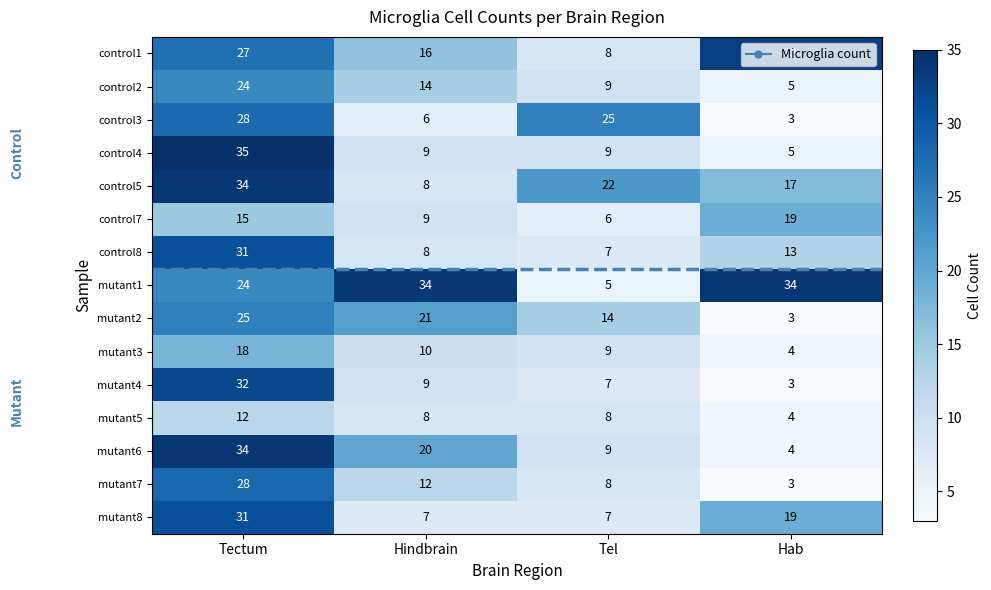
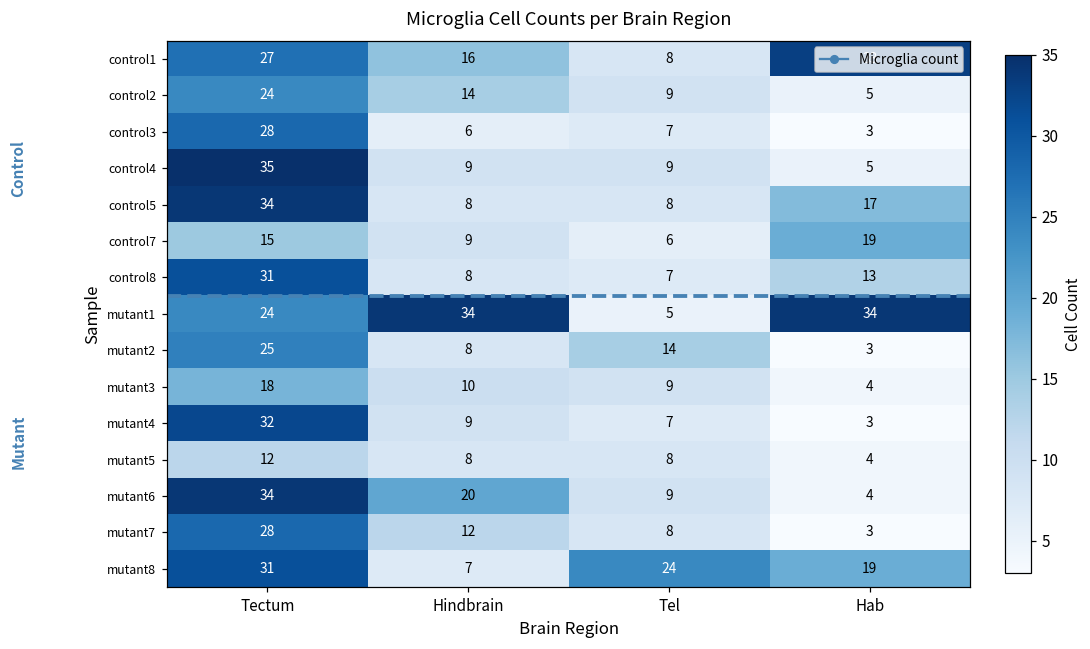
  {
    "control1": {
      "Tectum": 27,
      "Hindbrain": 16,
      "Tel": 8
    },
    "control2": {
      "Tectum": 24,
      "Hindbrain": 14,
      "Tel": 9,
      "Hab": 5
    },
    "control3": {
      "Tectum": 28,
      "Hindbrain": 6,
-     "Tel": 25,
+     "Tel": 7,
      "Hab": 3
    },
    "control4": {
      "Tectum": 35,
      "Hindbrain": 9,
      "Tel": 9,
      "Hab": 5
    },
    "control5": {
      "Tectum": 34,
      "Hindbrain": 8,
-     "Tel": 22,
+     "Tel": 8,
      "Hab": 17
    },
    "control7": {
      "Tectum": 15,
      "Hindbrain": 9,
      "Tel": 6,
      "Hab": 19
    },
    "control8": {
      "Tectum": 31,
      "Hindbrain": 8,
      "Tel": 7,
      "Hab": 13
    },
    "mutant1": {
      "Tectum": 24,
      "Hindbrain": 34,
      "Tel": 5,
      "Hab": 34
    },
    "mutant2": {
      "Tectum": 25,
-     "Hindbrain": 21,
+     "Hindbrain": 8,
      "Tel": 14,
      "Hab": 3
    },
    "mutant3": {
      "Tectum": 18,
      "Hindbrain": 10,
      "Tel": 9,
      "Hab": 4
    },
    "mutant4": {
      "Tectum": 32,
      "Hindbrain": 9,
      "Tel": 7,
      "Hab": 3
    },
    "mutant5": {
      "Tectum": 12,
      "Hindbrain": 8,
      "Tel": 8,
      "Hab": 4
    },
    "mutant6": {
      "Tectum": 34,
      "Hindbrain": 20,
      "Tel": 9,
      "Hab": 4
    },
    "mutant7": {
      "Tectum": 28,
      "Hindbrain": 12,
      "Tel": 8,
      "Hab": 3
    },
    "mutant8": {
      "Tectum": 31,
      "Hindbrain": 7,
-     "Tel": 7,
+     "Tel": 24,
      "Hab": 19
    }
  }
